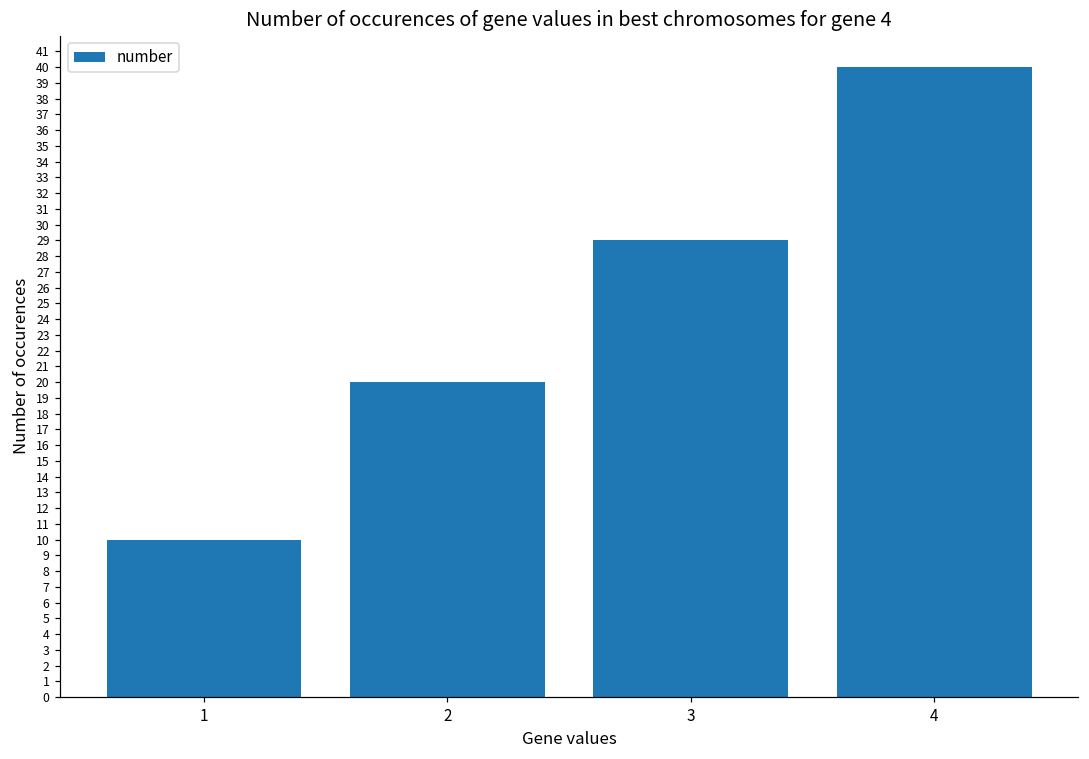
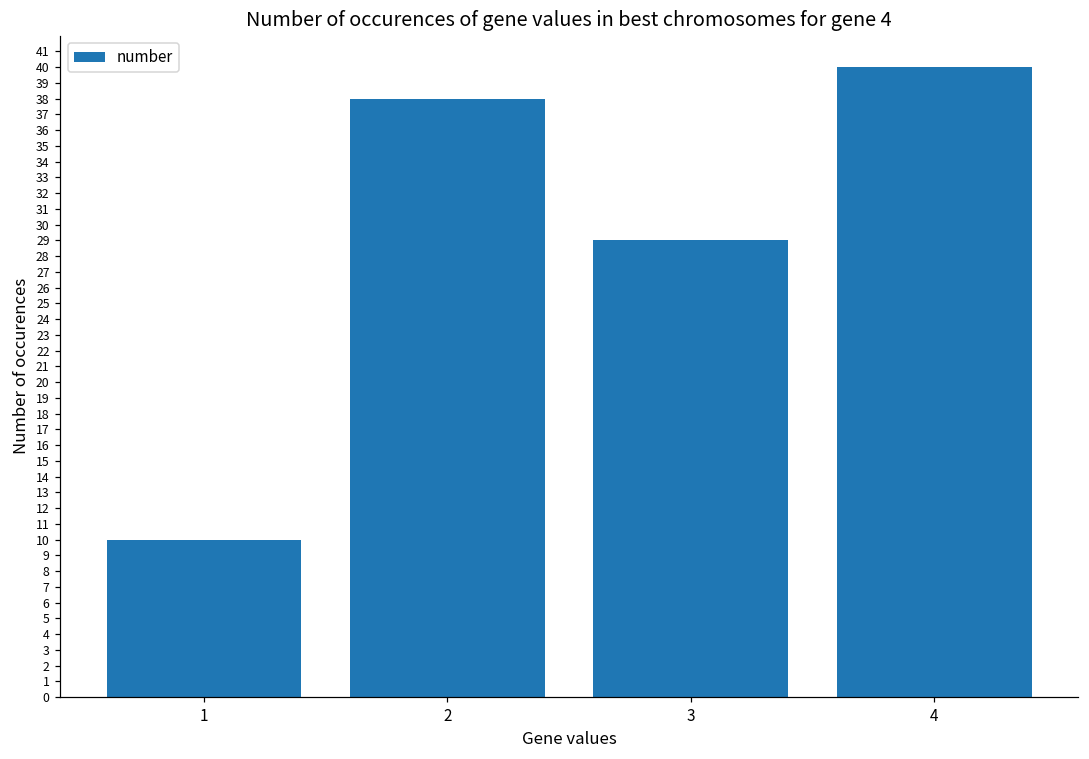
  {
    "1": 10,
-   "2": 20,
+   "2": 38,
    "3": 29,
    "4": 40
  }
